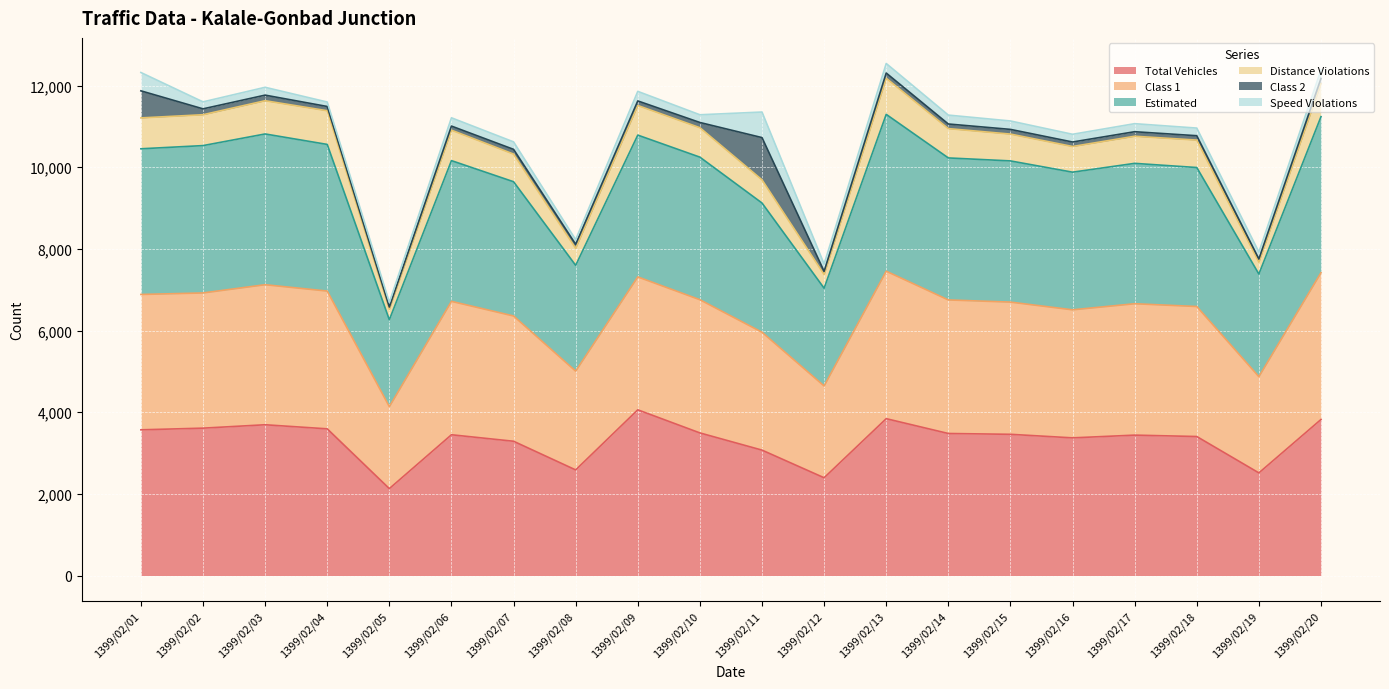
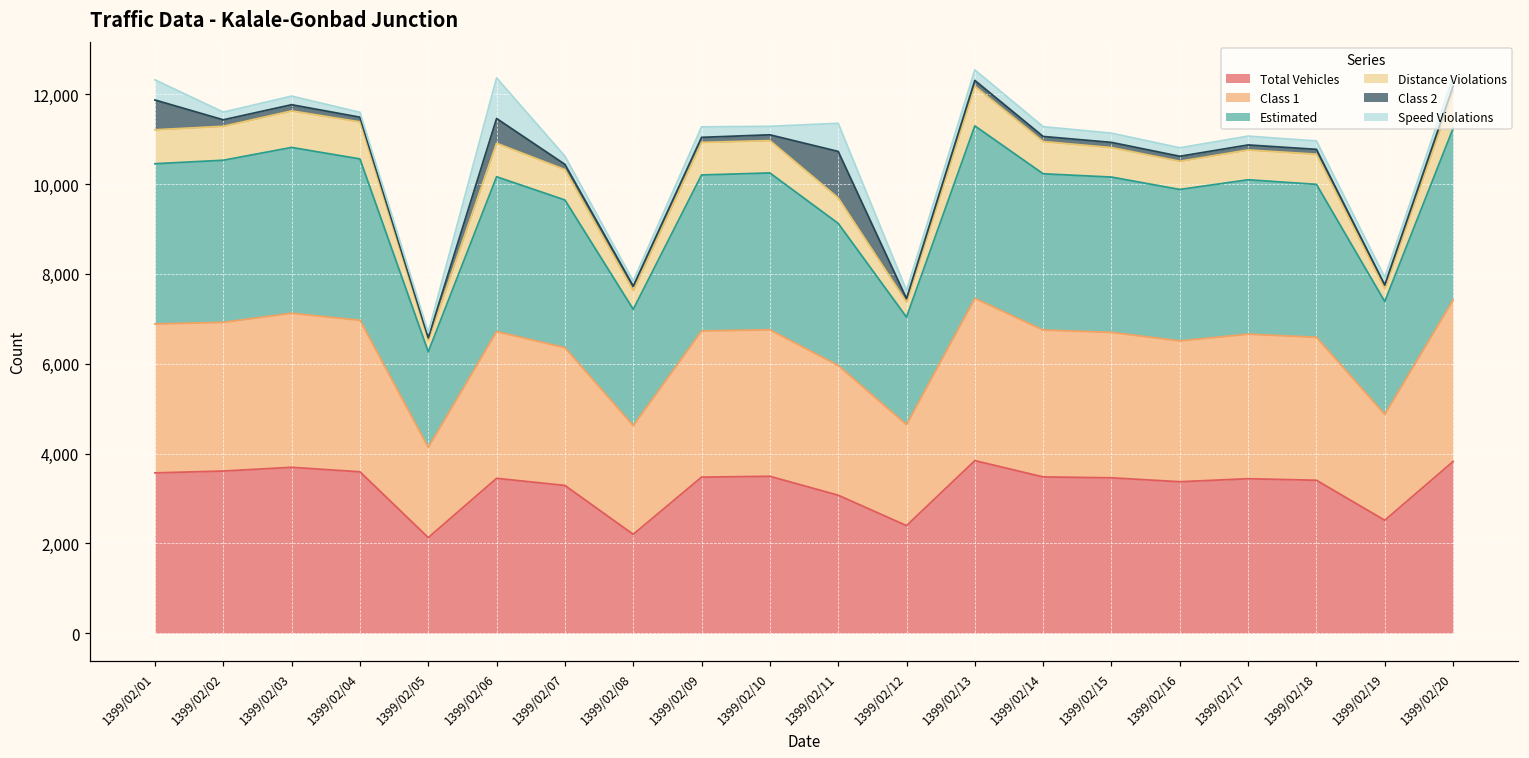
  {
    "Total Vehicles": {
      "1399/02/01": "3,600",
      "1399/02/02": "3,600",
      "1399/02/03": "3,700",
      "1399/02/04": "3,600",
      "1399/02/05": "2,100",
      "1399/02/06": "3,400",
      "1399/02/07": "3,300",
-     "1399/02/08": "2,600",
-     "1399/02/09": "4,100",
+     "1399/02/08": "2,200",
+     "1399/02/09": "3,500",
      "1399/02/10": "3,500",
      "1399/02/11": "3,100",
      "1399/02/12": "2,400",
      "1399/02/13": "3,800",
      "1399/02/14": "3,500",
      "1399/02/15": "3,500",
      "1399/02/16": "3,400",
      "1399/02/17": "3,400",
      "1399/02/18": "3,400",
      "1399/02/19": "2,500",
      "1399/02/20": "3,800"
    },
    "Estimated": {
      "1399/02/01": "3,600",
      "1399/02/02": "3,600",
      "1399/02/03": "3,700",
      "1399/02/04": "3,600",
      "1399/02/05": "2,100",
      "1399/02/06": "3,400",
      "1399/02/07": "3,300",
      "1399/02/08": "2,600",
      "1399/02/09": "3,500",
      "1399/02/10": "3,500",
      "1399/02/11": "3,200",
      "1399/02/12": "2,400",
      "1399/02/13": "3,800",
      "1399/02/14": "3,500",
      "1399/02/15": "3,500",
      "1399/02/16": "3,400",
      "1399/02/17": "3,400",
      "1399/02/18": "3,400",
      "1399/02/19": "2,500",
      "1399/02/20": "3,800"
    },
    "Class 2": {
      "1399/02/01": "700",
      "1399/02/02": "100",
      "1399/02/03": "100",
      "1399/02/04": "100",
-     "1399/02/06": "100",
+     "1399/02/06": "600",
      "1399/02/07": "100",
      "1399/02/08": "100",
      "1399/02/09": "100",
      "1399/02/10": "100",
      "1399/02/11": "1,000",
      "1399/02/12": "100",
      "1399/02/13": "100",
      "1399/02/14": "100",
      "1399/02/15": "100",
      "1399/02/16": "100",
      "1399/02/17": "100",
      "1399/02/18": "100",
      "1399/02/19": "100"
    },
    "Speed Violations": {
      "1399/02/01": "400",
      "1399/02/02": "200",
      "1399/02/03": "200",
      "1399/02/04": "100",
      "1399/02/05": "100",
-     "1399/02/06": "200",
+     "1399/02/06": "900",
      "1399/02/07": "200",
      "1399/02/08": "100",
      "1399/02/09": "200",
      "1399/02/10": "200",
      "1399/02/11": "600",
      "1399/02/12": "200",
      "1399/02/13": "200",
      "1399/02/14": "200",
      "1399/02/15": "200",
      "1399/02/16": "200",
      "1399/02/17": "200",
      "1399/02/18": "200",
      "1399/02/19": "200"
    }
  }
